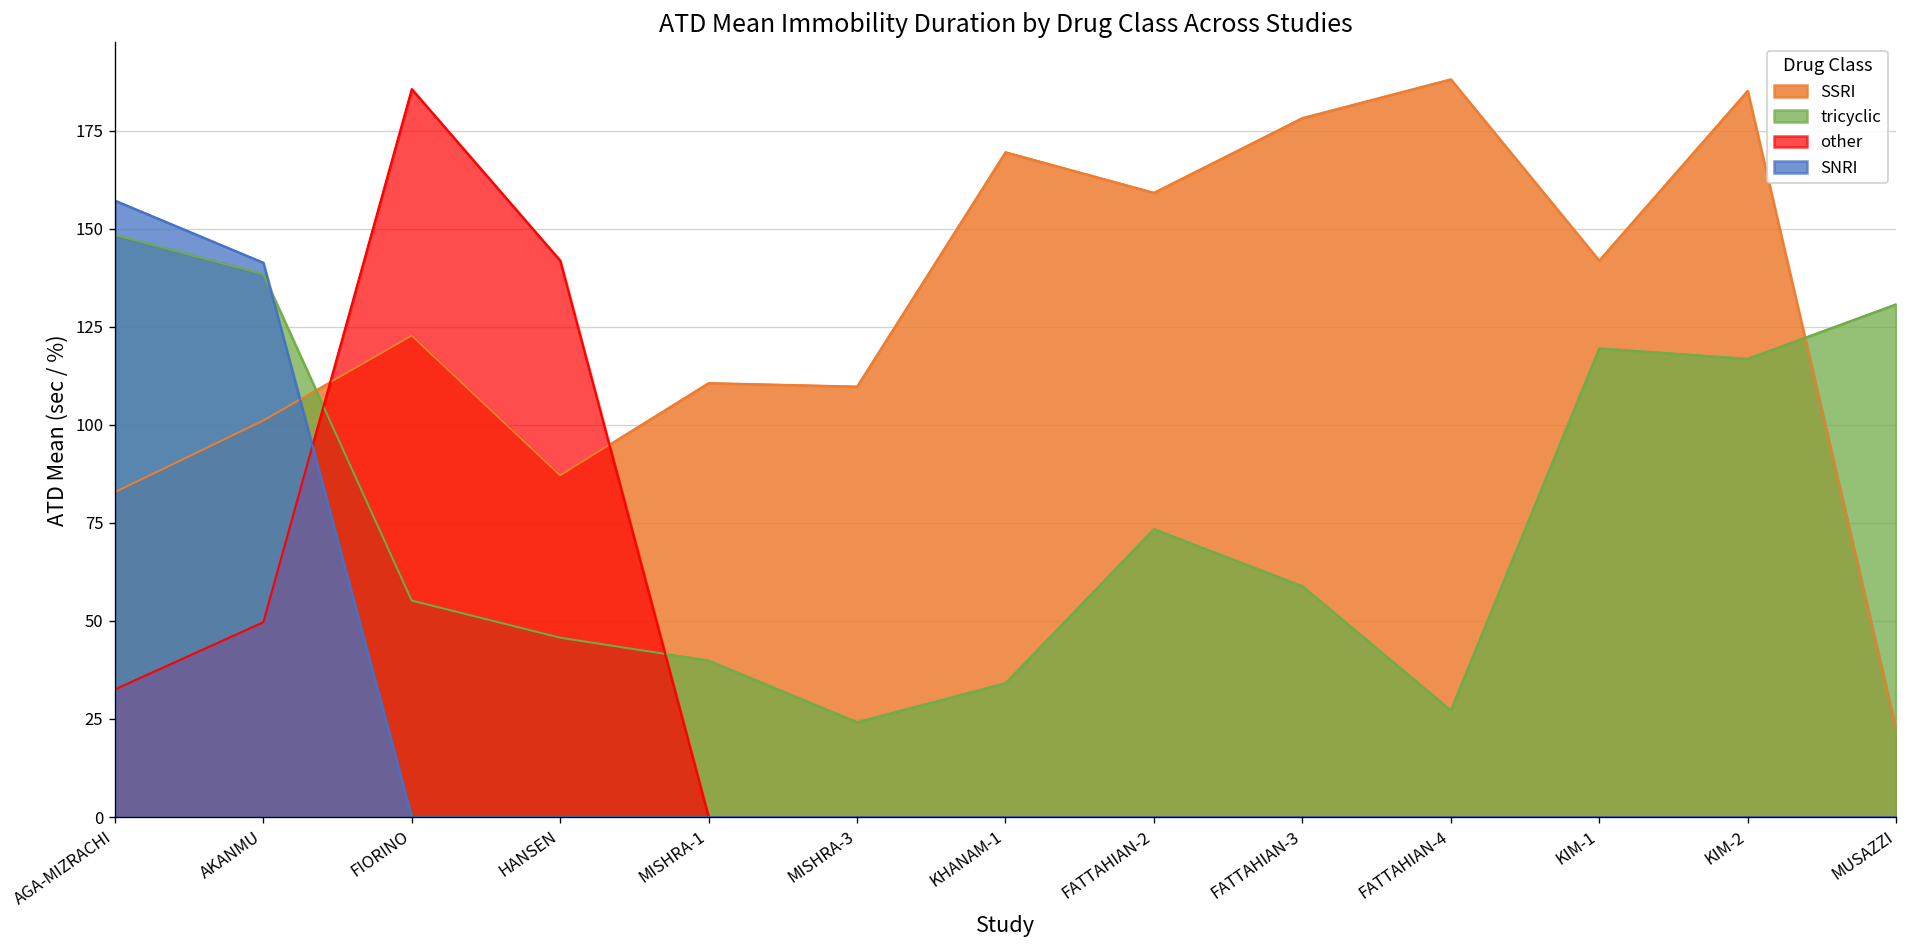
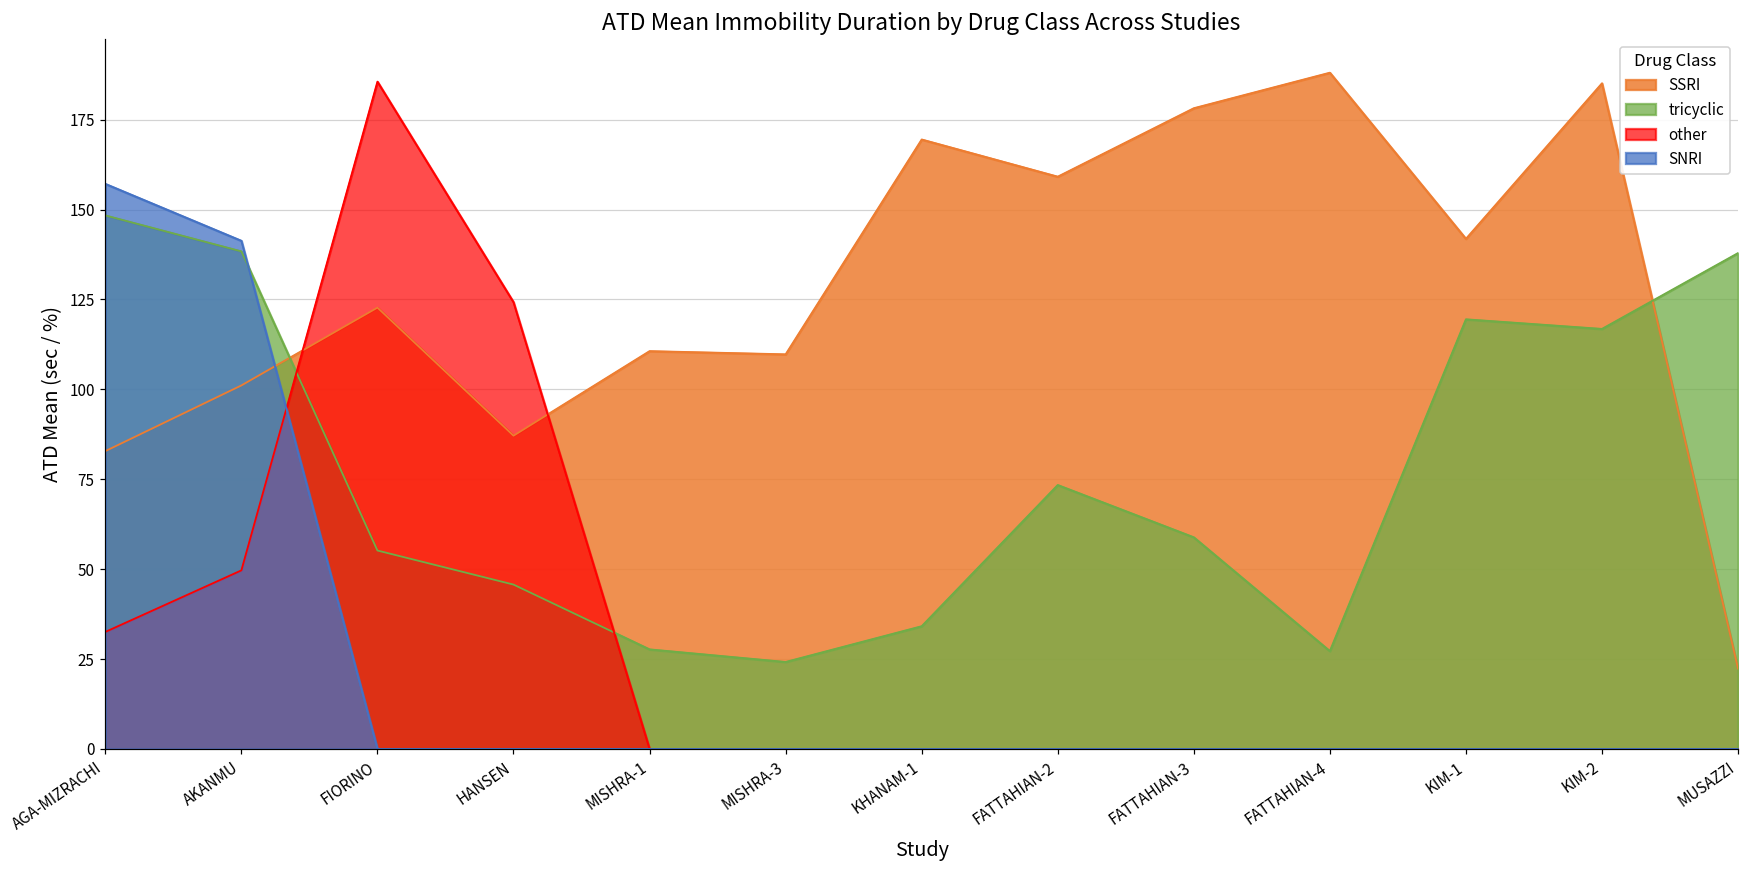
  {
    "SSRI": {
      "AGA-MIZRACHI": 83,
      "AKANMU": 101,
      "FIORINO": 123,
      "HANSEN": 87,
      "MISHRA-1": 111,
      "MISHRA-3": 110,
      "KHANAM-1": 170,
      "FATTAHIAN-2": 159,
      "FATTAHIAN-3": 178,
      "FATTAHIAN-4": 188,
      "KIM-1": 142,
      "KIM-2": 185,
      "MUSAZZI": 22
    },
    "tricyclic": {
      "AGA-MIZRACHI": 148,
      "AKANMU": 138,
      "FIORINO": 55,
      "HANSEN": 46,
-     "MISHRA-1": 40,
+     "MISHRA-1": 28,
      "MISHRA-3": 24,
      "KHANAM-1": 34,
      "FATTAHIAN-2": 73,
      "FATTAHIAN-3": 59,
      "FATTAHIAN-4": 27,
      "KIM-1": 119,
      "KIM-2": 117,
-     "MUSAZZI": 131
+     "MUSAZZI": 138
    },
    "other": {
      "AGA-MIZRACHI": 33,
      "AKANMU": 50,
      "FIORINO": 186,
-     "HANSEN": 142
+     "HANSEN": 124
    },
    "SNRI": {
      "AGA-MIZRACHI": 157,
      "AKANMU": 141,
      "FIORINO": 0,
      "HANSEN": 0
    }
  }
